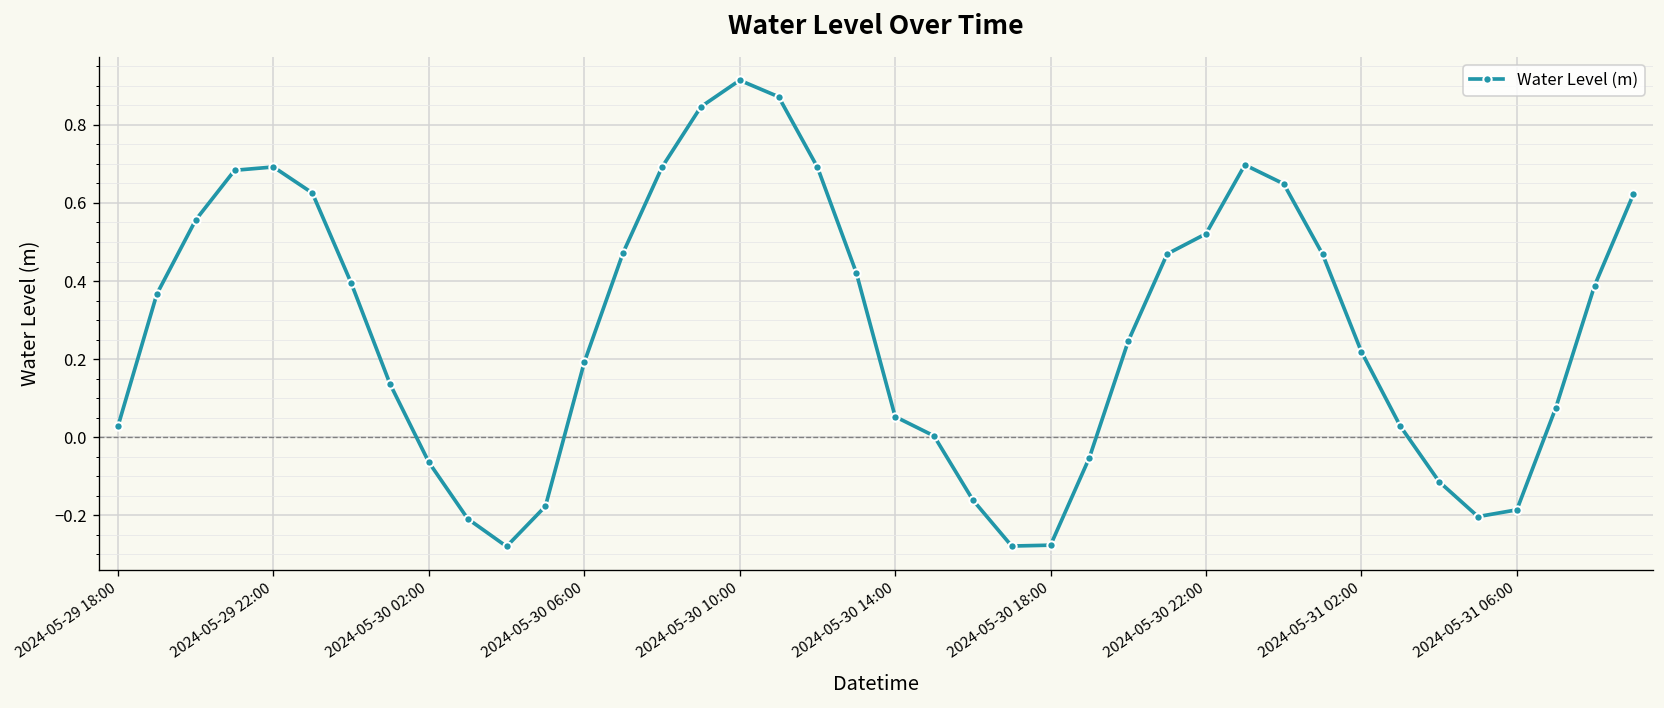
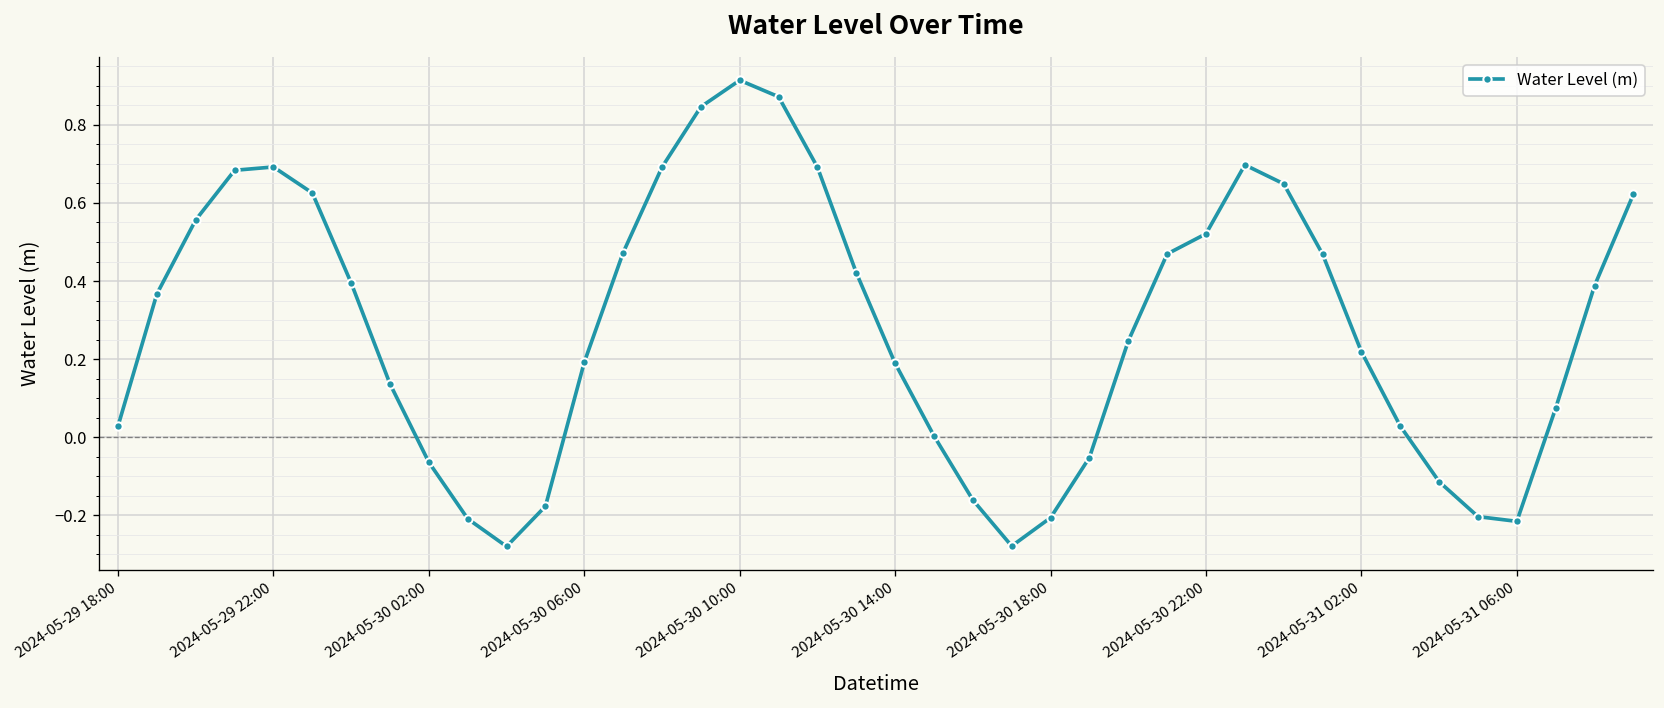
  {
    "2024-05-29 18:00": 0.03,
    "2024-05-29 22:00": 0.69,
    "2024-05-30 02:00": -0.06,
    "2024-05-30 06:00": 0.19,
    "2024-05-30 10:00": 0.91,
-   "2024-05-30 14:00": 0.05,
-   "2024-05-30 18:00": -0.28,
+   "2024-05-30 14:00": 0.19,
+   "2024-05-30 18:00": -0.21,
    "2024-05-30 22:00": 0.52,
    "2024-05-31 02:00": 0.22,
-   "2024-05-31 06:00": -0.19
+   "2024-05-31 06:00": -0.22
  }
